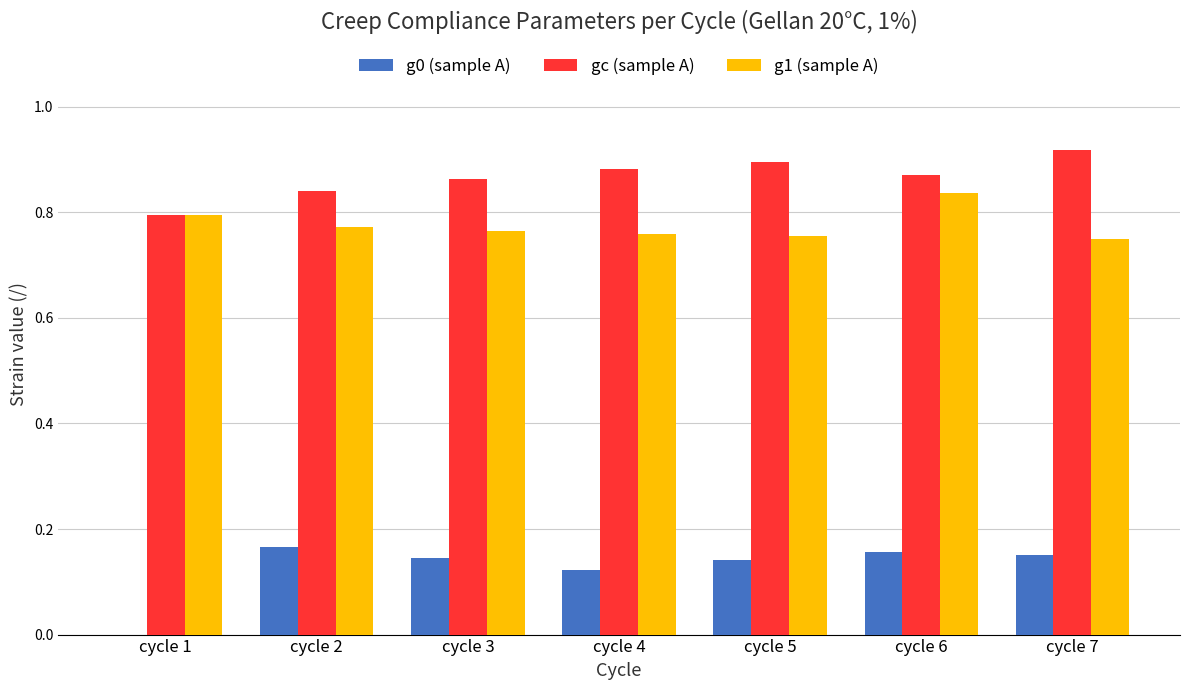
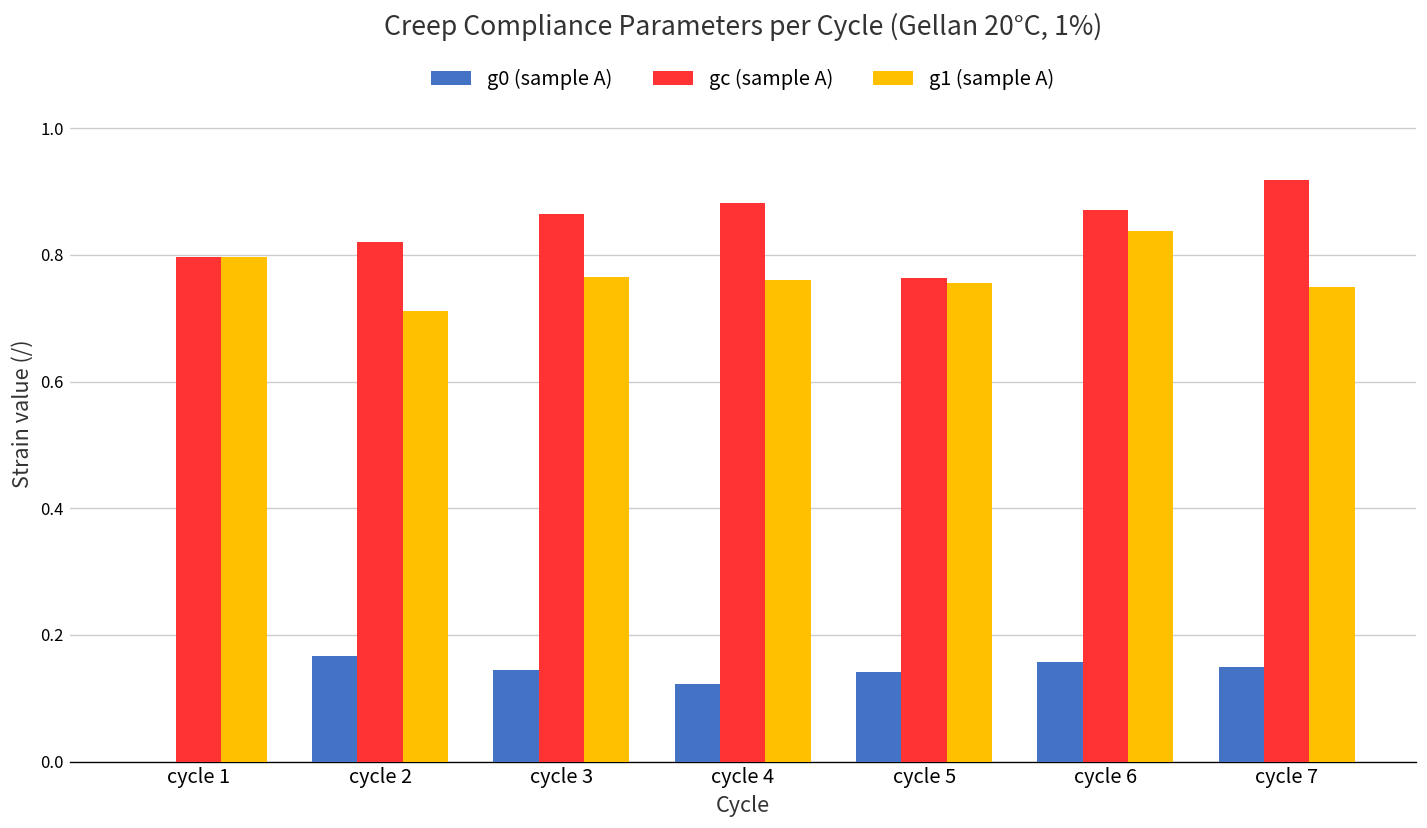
  {
    "g0 (sample A)": {
      "cycle 1": 0.00,
      "cycle 2": 0.17,
      "cycle 3": 0.15,
      "cycle 4": 0.12,
      "cycle 5": 0.14,
      "cycle 6": 0.16,
      "cycle 7": 0.15
    },
    "gc (sample A)": {
      "cycle 1": 0.80,
-     "cycle 2": 0.84,
+     "cycle 2": 0.82,
      "cycle 3": 0.86,
      "cycle 4": 0.88,
-     "cycle 5": 0.90,
+     "cycle 5": 0.76,
      "cycle 6": 0.87,
      "cycle 7": 0.92
    },
    "g1 (sample A)": {
      "cycle 1": 0.80,
-     "cycle 2": 0.77,
+     "cycle 2": 0.71,
      "cycle 3": 0.76,
      "cycle 4": 0.76,
      "cycle 5": 0.76,
      "cycle 6": 0.84,
      "cycle 7": 0.75
    }
  }
